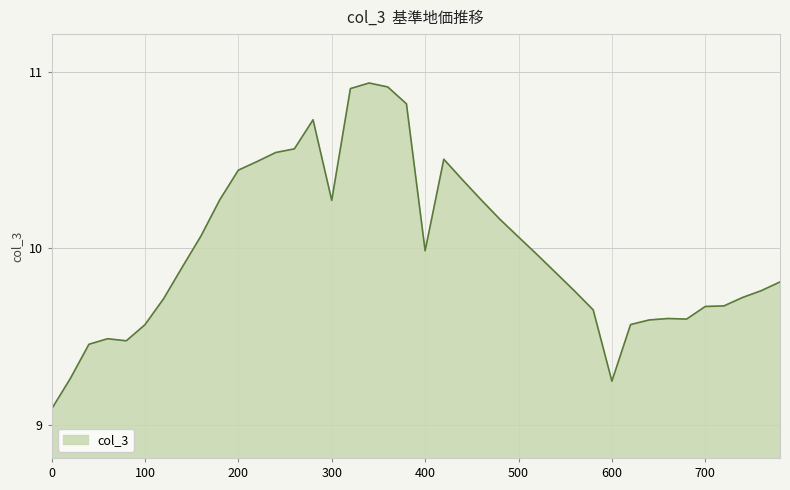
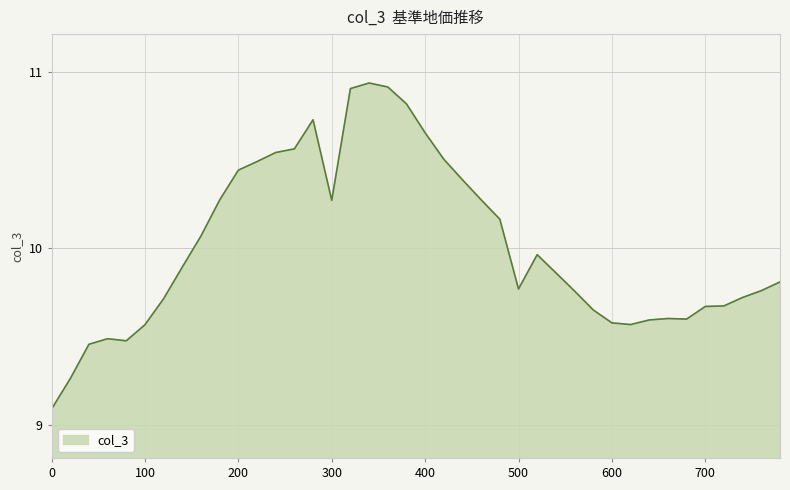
  {
    "0": 9.09,
    "100": 9.57,
    "200": 10.44,
    "300": 10.27,
-   "400": 9.99,
-   "500": 10.06,
-   "600": 9.25,
+   "400": 10.65,
+   "500": 9.77,
+   "600": 9.58,
    "700": 9.67
  }
